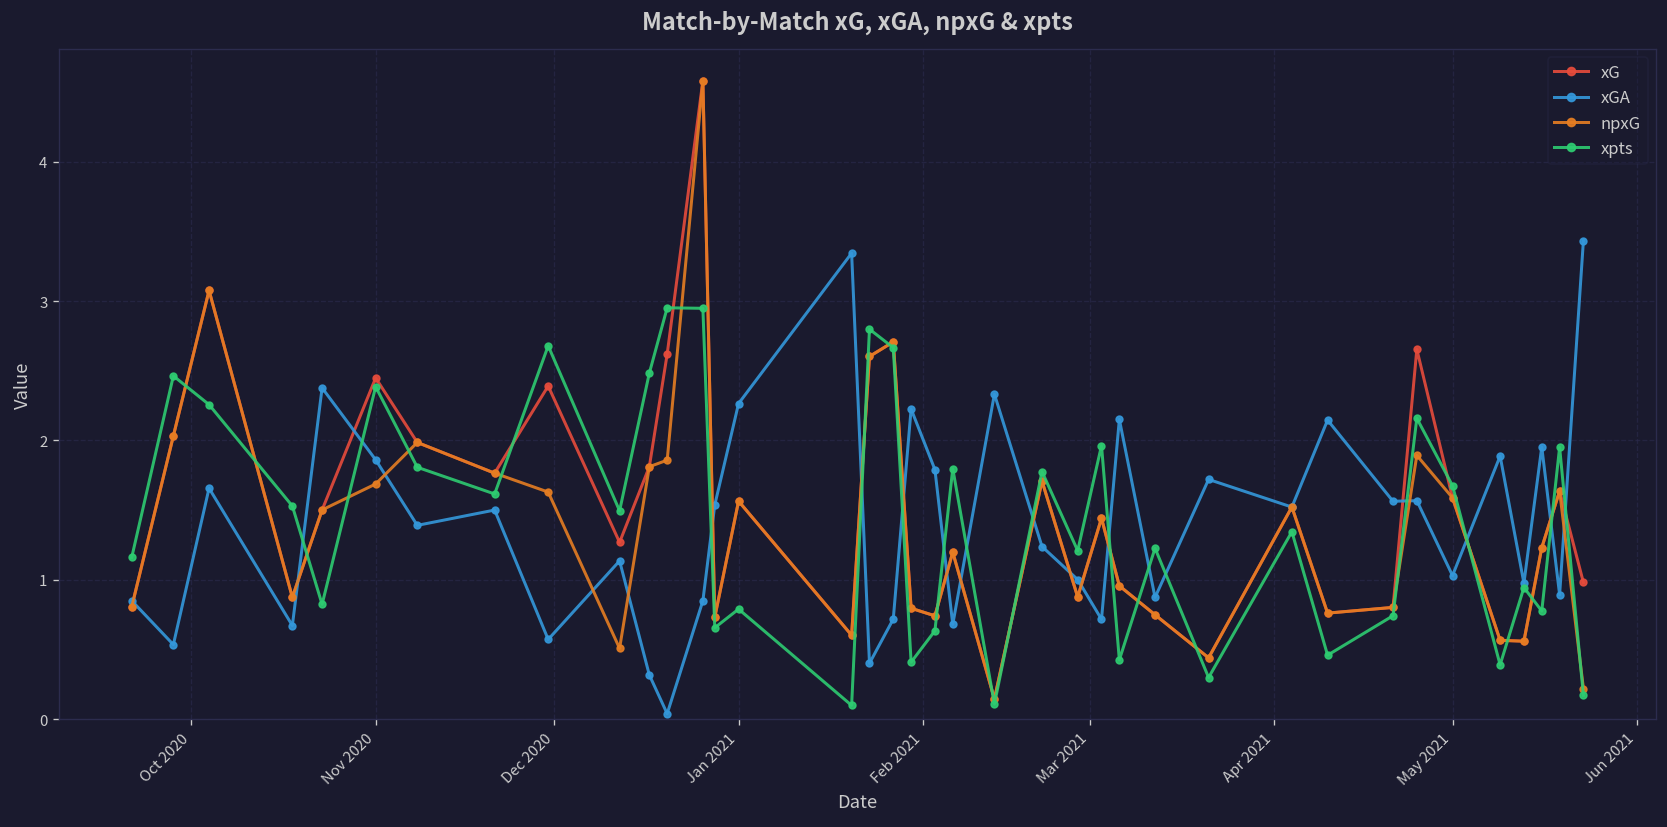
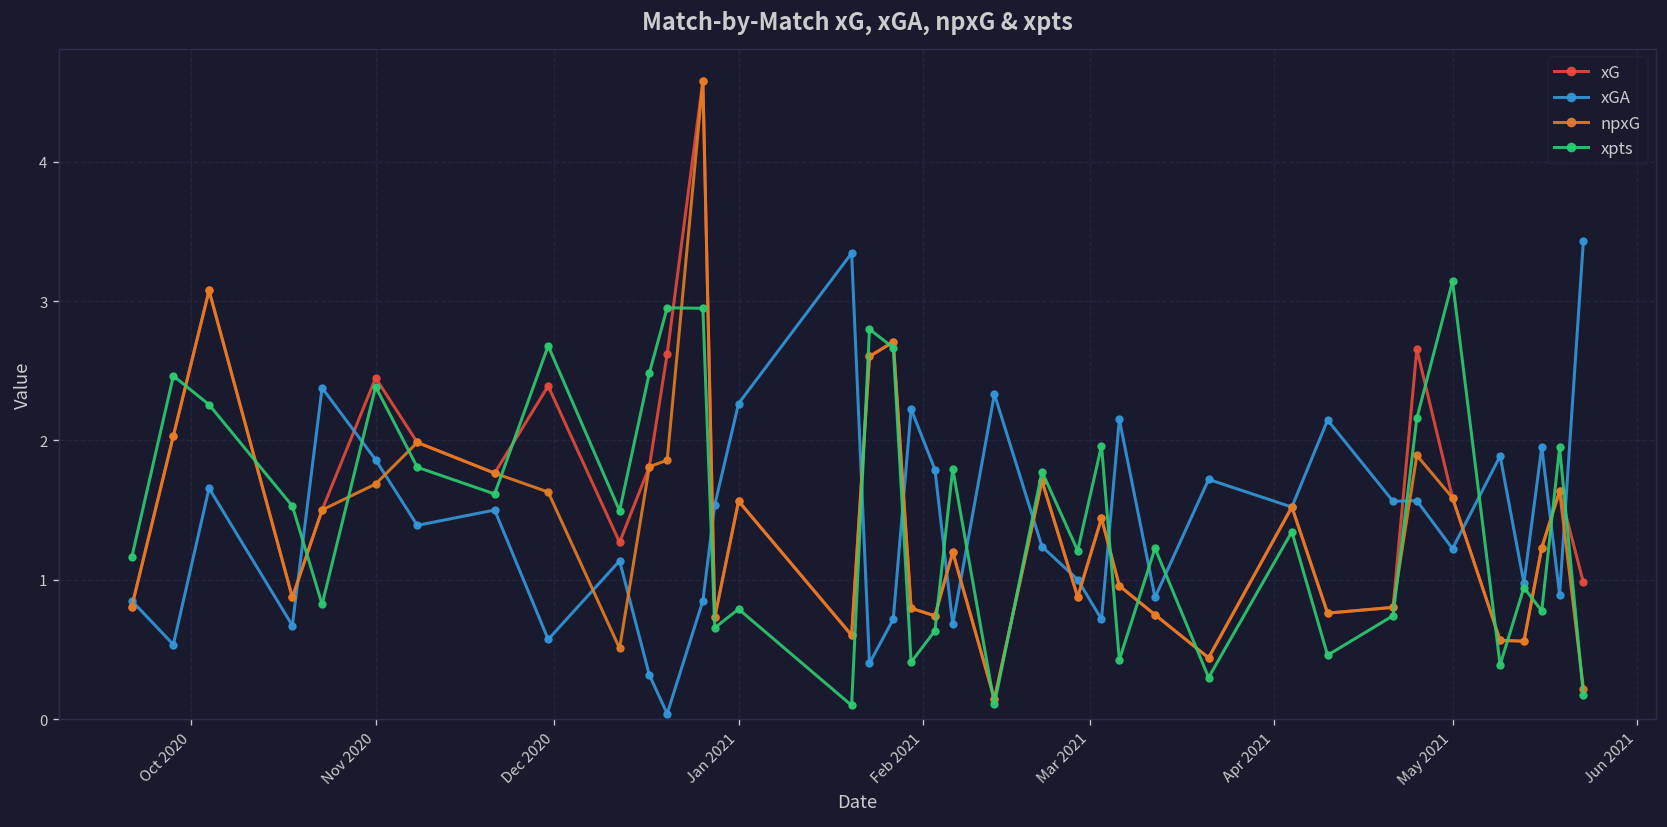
  {
    "xGA": {
      "Nov 2020": 1.86,
      "Jan 2021": 2.26,
-     "May 2021": 1.03
+     "May 2021": 1.22
    },
    "xpts": {
      "Nov 2020": 2.39,
      "Jan 2021": 0.79,
-     "May 2021": 1.67
+     "May 2021": 3.14
    }
  }
